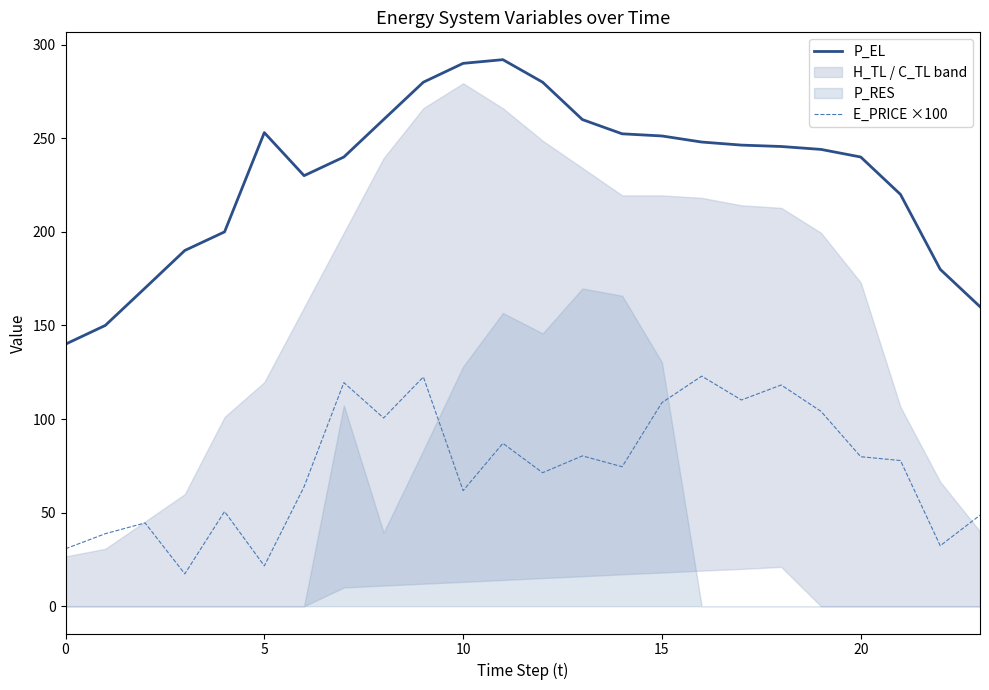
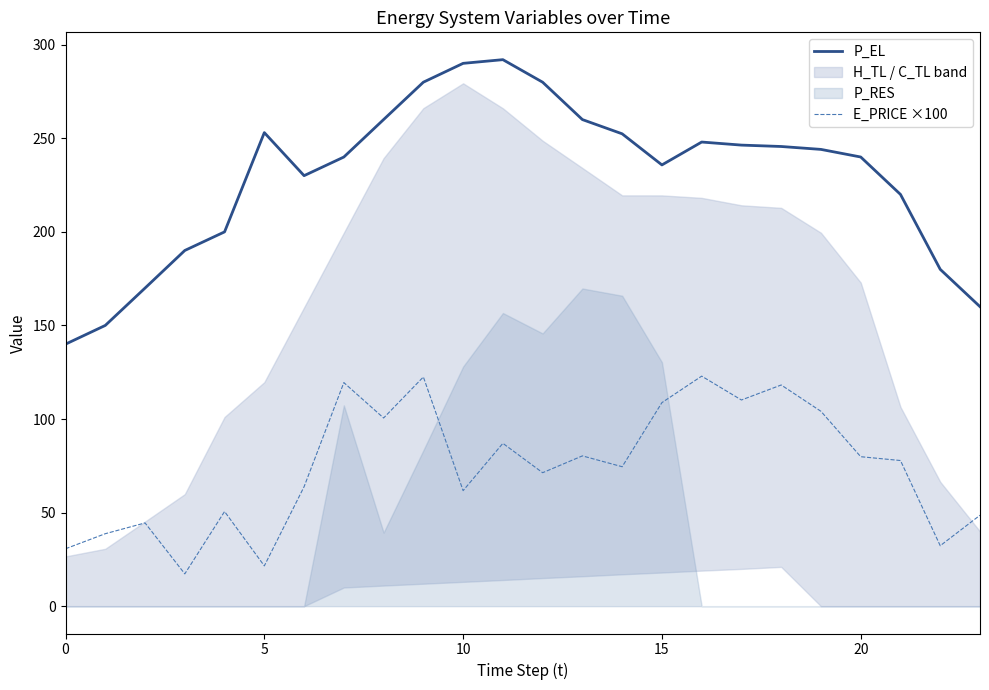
  {
    "P_EL": {
      "0": 140,
      "5": 253,
      "10": 290,
-     "15": 251,
+     "15": 236,
      "20": 240
    }
  }
